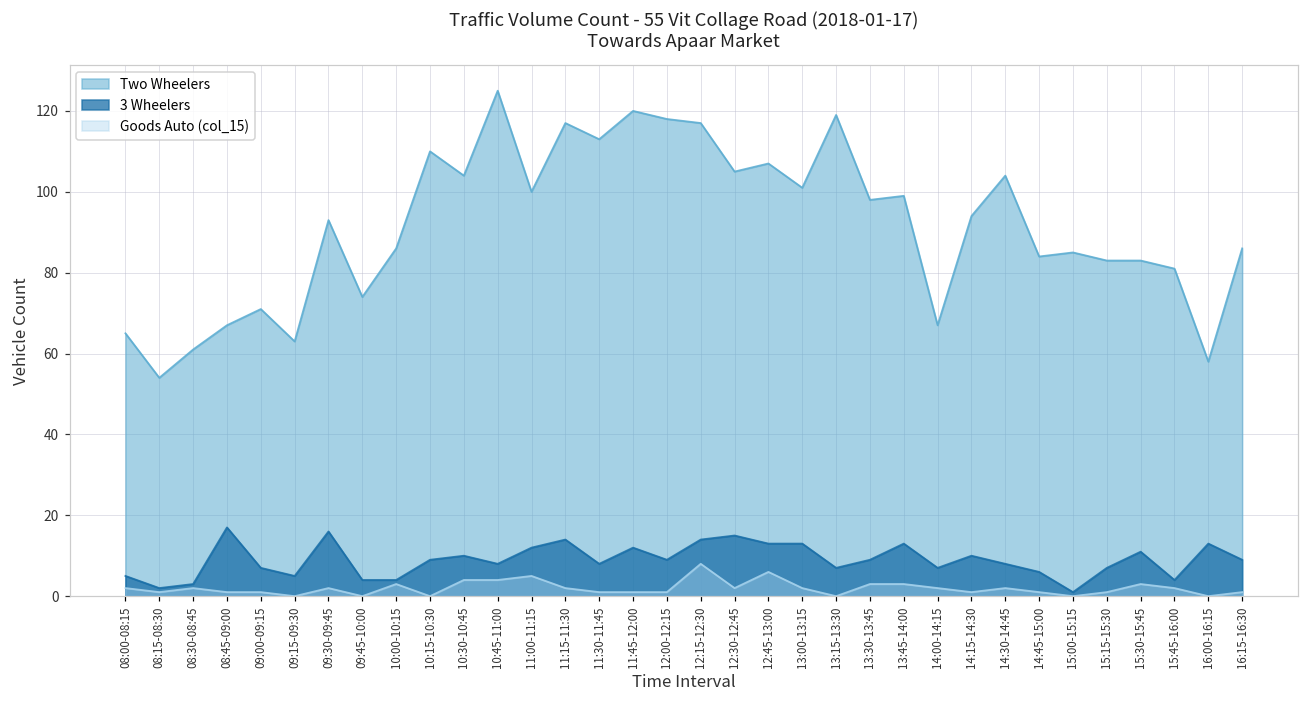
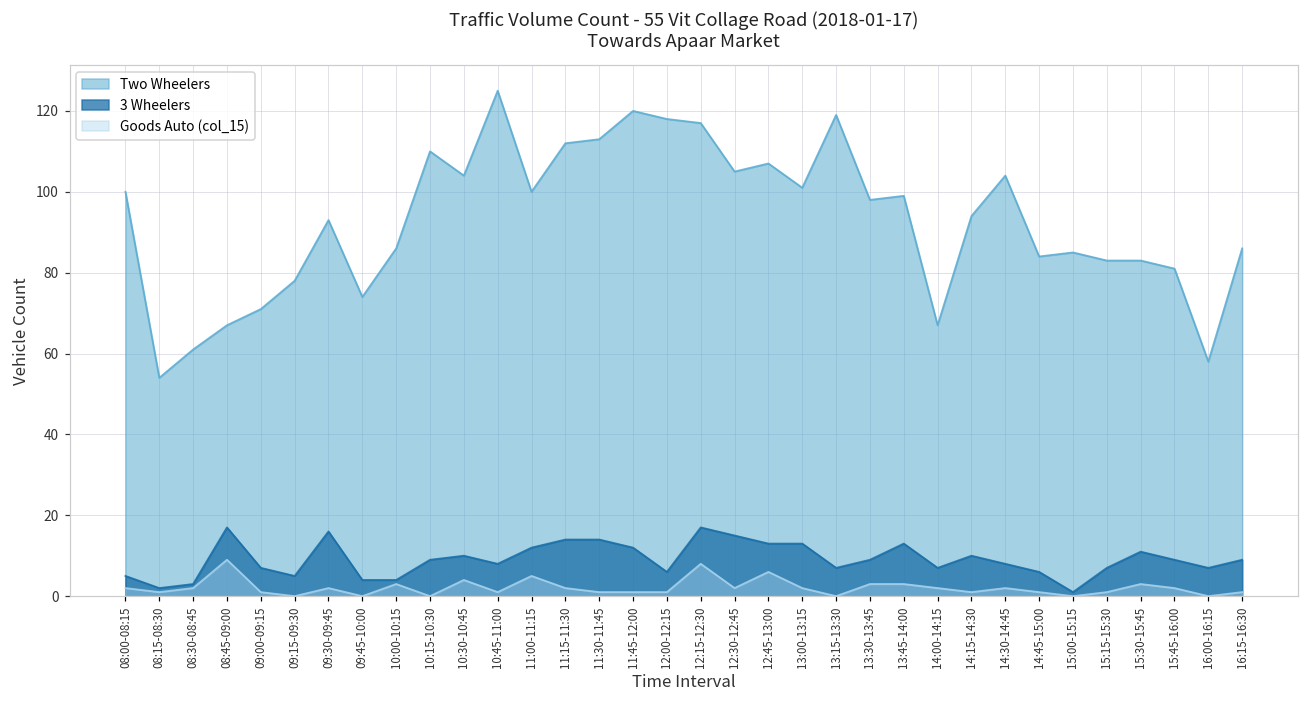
  {
    "Two Wheelers": {
-     "08:00-08:15": 65,
+     "08:00-08:15": 100,
      "08:15-08:30": 54,
      "08:30-08:45": 61,
      "08:45-09:00": 67,
      "09:00-09:15": 71,
-     "09:15-09:30": 63,
+     "09:15-09:30": 78,
      "09:30-09:45": 93,
      "09:45-10:00": 74,
      "10:00-10:15": 86,
      "10:15-10:30": 110,
      "10:30-10:45": 104,
      "10:45-11:00": 125,
      "11:00-11:15": 100,
-     "11:15-11:30": 117,
+     "11:15-11:30": 112,
      "11:30-11:45": 113,
      "11:45-12:00": 120,
      "12:00-12:15": 118,
      "12:15-12:30": 117,
      "12:30-12:45": 105,
      "12:45-13:00": 107,
      "13:00-13:15": 101,
      "13:15-13:30": 119,
      "13:30-13:45": 98,
      "13:45-14:00": 99,
      "14:00-14:15": 67,
      "14:15-14:30": 94,
      "14:30-14:45": 104,
      "14:45-15:00": 84,
      "15:00-15:15": 85,
      "15:15-15:30": 83,
      "15:30-15:45": 83,
      "15:45-16:00": 81,
      "16:00-16:15": 58,
      "16:15-16:30": 86
    },
    "3 Wheelers": {
      "08:00-08:15": 5,
      "08:15-08:30": 2,
      "08:30-08:45": 3,
      "08:45-09:00": 17,
      "09:00-09:15": 7,
      "09:15-09:30": 5,
      "09:30-09:45": 16,
      "09:45-10:00": 4,
      "10:00-10:15": 4,
      "10:15-10:30": 9,
      "10:30-10:45": 10,
      "10:45-11:00": 8,
      "11:00-11:15": 12,
      "11:15-11:30": 14,
-     "11:30-11:45": 8,
+     "11:30-11:45": 14,
      "11:45-12:00": 12,
-     "12:00-12:15": 9,
-     "12:15-12:30": 14,
+     "12:00-12:15": 6,
+     "12:15-12:30": 17,
      "12:30-12:45": 15,
      "12:45-13:00": 13,
      "13:00-13:15": 13,
      "13:15-13:30": 7,
      "13:30-13:45": 9,
      "13:45-14:00": 13,
      "14:00-14:15": 7,
      "14:15-14:30": 10,
      "14:30-14:45": 8,
      "14:45-15:00": 6,
      "15:00-15:15": 1,
      "15:15-15:30": 7,
      "15:30-15:45": 11,
-     "15:45-16:00": 4,
-     "16:00-16:15": 13,
+     "15:45-16:00": 9,
+     "16:00-16:15": 7,
      "16:15-16:30": 9
    },
    "Goods Auto (col_15)": {
      "08:00-08:15": 2,
      "08:15-08:30": 1,
      "08:30-08:45": 2,
-     "08:45-09:00": 1,
+     "08:45-09:00": 9,
      "09:00-09:15": 1,
      "09:15-09:30": 0,
      "09:30-09:45": 2,
      "09:45-10:00": 0,
      "10:00-10:15": 3,
      "10:15-10:30": 0,
      "10:30-10:45": 4,
-     "10:45-11:00": 4,
+     "10:45-11:00": 1,
      "11:00-11:15": 5,
      "11:15-11:30": 2,
      "11:30-11:45": 1,
      "11:45-12:00": 1,
      "12:00-12:15": 1,
      "12:15-12:30": 8,
      "12:30-12:45": 2,
      "12:45-13:00": 6,
      "13:00-13:15": 2,
      "13:15-13:30": 0,
      "13:30-13:45": 3,
      "13:45-14:00": 3,
      "14:00-14:15": 2,
      "14:15-14:30": 1,
      "14:30-14:45": 2,
      "14:45-15:00": 1,
      "15:00-15:15": 0,
      "15:15-15:30": 1,
      "15:30-15:45": 3,
      "15:45-16:00": 2,
      "16:00-16:15": 0,
      "16:15-16:30": 1
    }
  }
